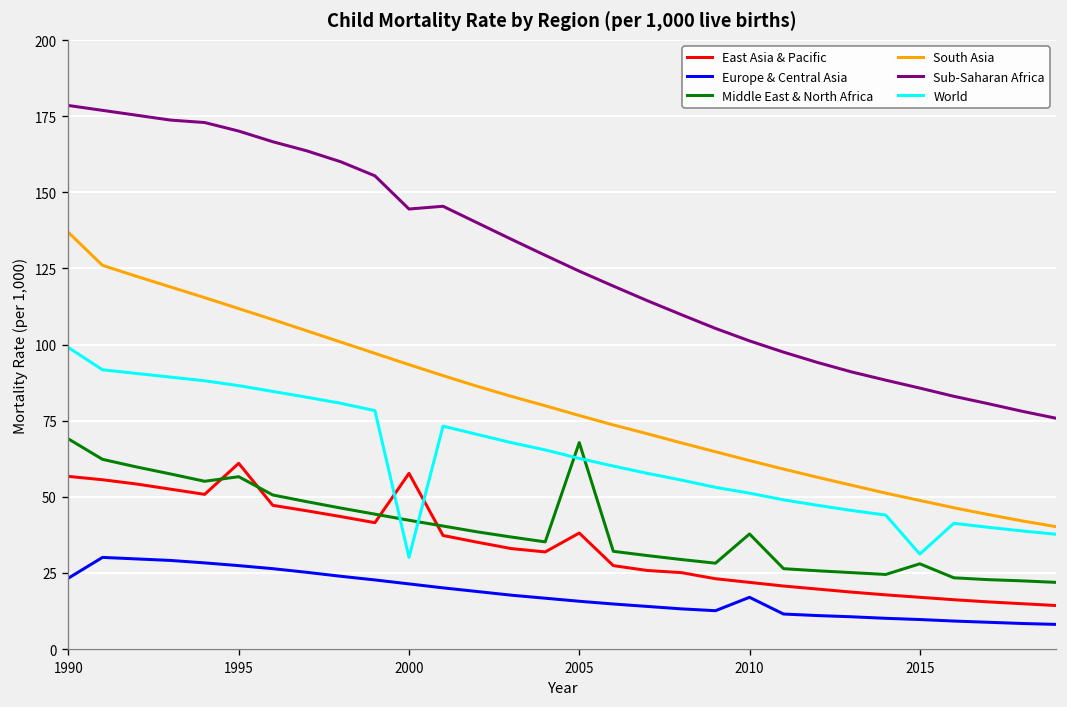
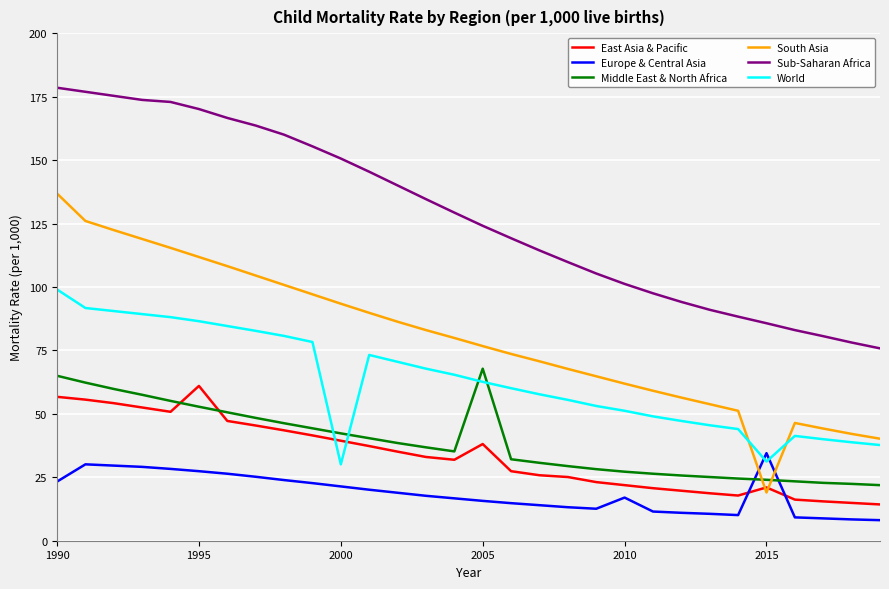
  {
    "East Asia & Pacific": {
      "1990": 57,
      "1995": 61,
-     "2000": 58,
+     "2000": 39,
      "2005": 38,
      "2010": 22,
-     "2015": 17
+     "2015": 21
    },
    "Europe & Central Asia": {
      "1990": 23,
      "1995": 27,
      "2000": 21,
      "2005": 16,
      "2010": 17,
-     "2015": 10
+     "2015": 35
    },
    "Middle East & North Africa": {
-     "1990": 69,
-     "1995": 57,
+     "1990": 65,
+     "1995": 53,
      "2000": 42,
      "2005": 68,
-     "2010": 38,
-     "2015": 28
+     "2010": 27,
+     "2015": 24
    },
    "South Asia": {
      "1990": 137,
      "1995": 112,
      "2000": 93,
      "2005": 77,
      "2010": 62,
-     "2015": 49
+     "2015": 19
    },
    "Sub-Saharan Africa": {
      "1990": 179,
      "1995": 170,
-     "2000": 145,
+     "2000": 151,
      "2005": 124,
      "2010": 101,
      "2015": 86
    },
    "World": {
      "1990": 99,
      "1995": 87,
      "2000": 30,
      "2005": 63,
      "2010": 51,
      "2015": 31
    }
  }
